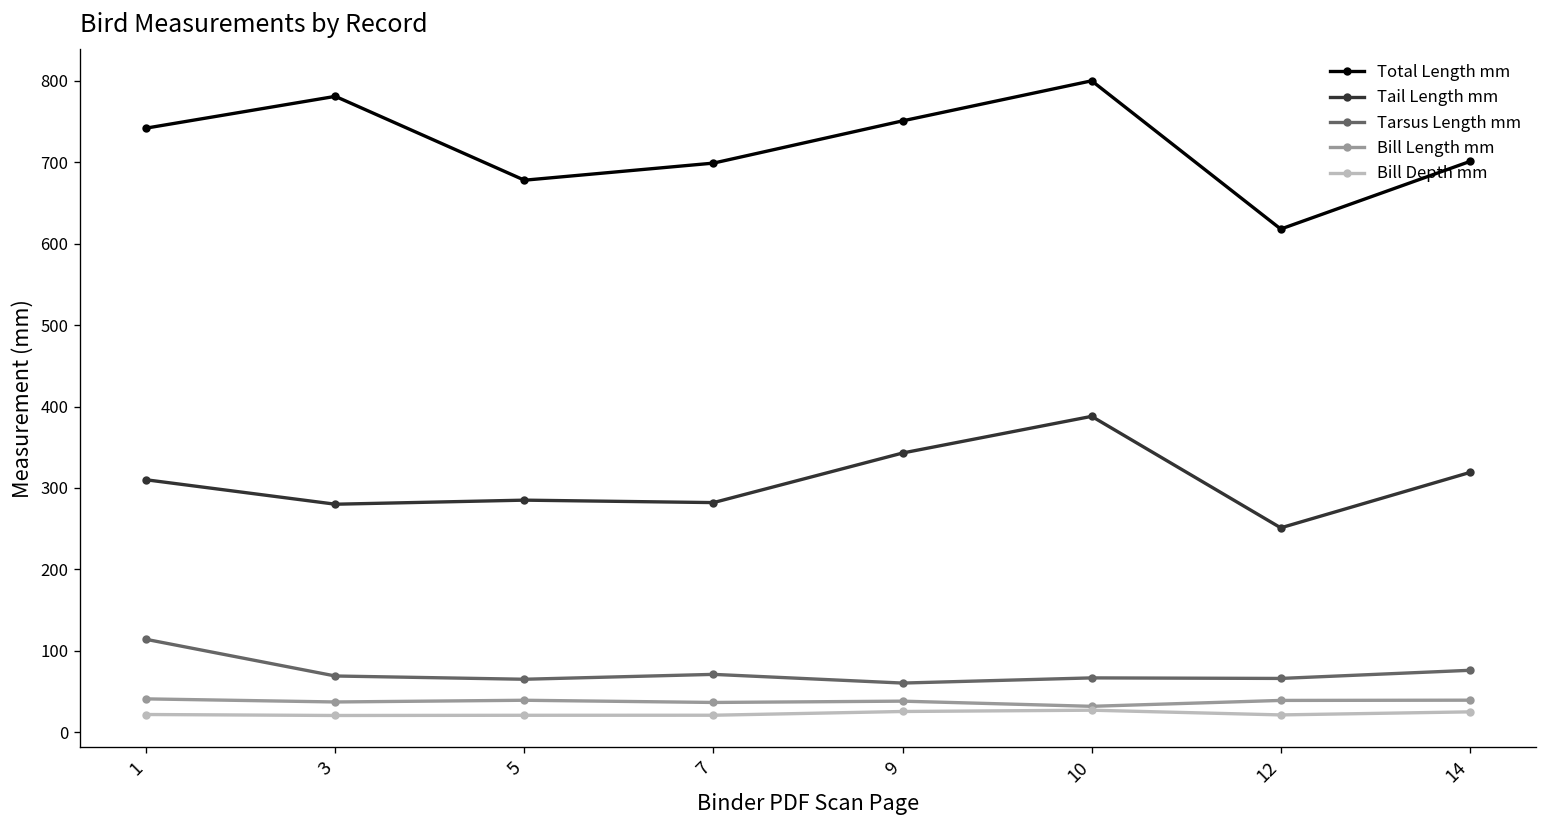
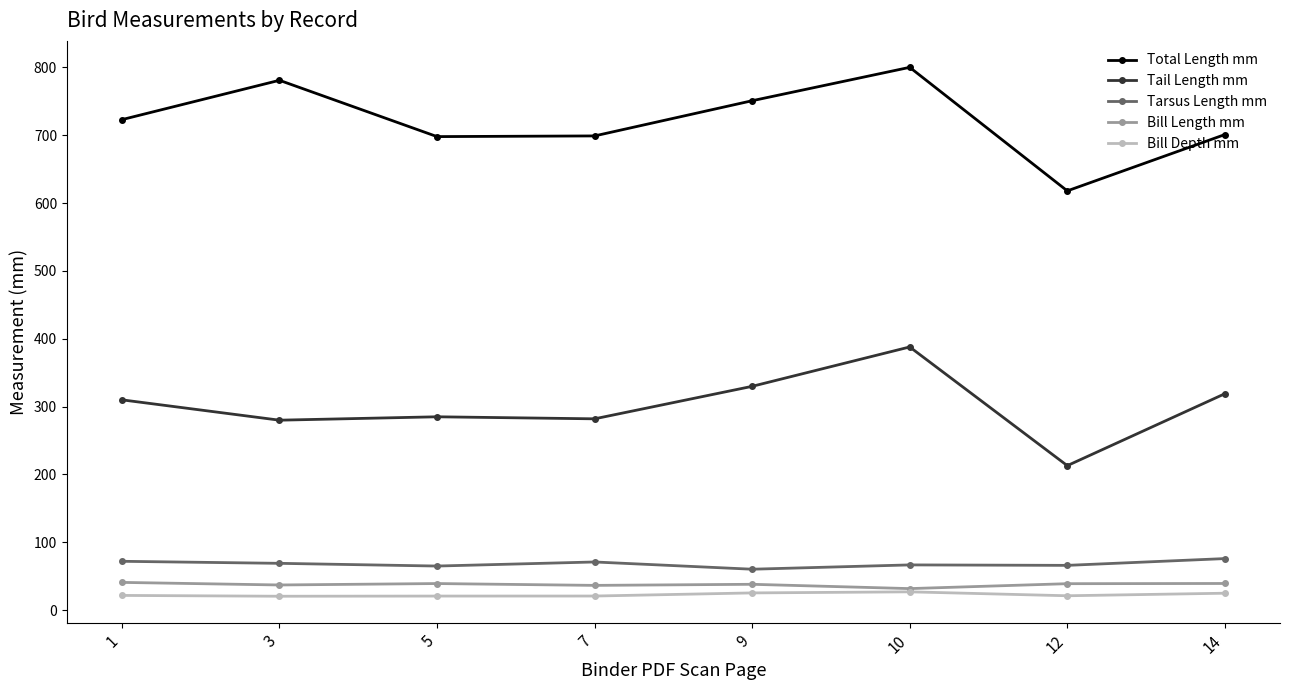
  {
    "Total Length mm": {
-     "1": 740,
+     "1": 720,
      "3": 780,
-     "5": 680,
+     "5": 700,
      "7": 700,
      "9": 750,
      "10": 800,
      "12": 620,
      "14": 700
    },
    "Tail Length mm": {
      "1": 310,
      "3": 280,
      "5": 290,
      "7": 280,
-     "9": 340,
+     "9": 330,
      "10": 390,
-     "12": 250,
+     "12": 210,
      "14": 320
    },
    "Tarsus Length mm": {
-     "1": 110,
+     "1": 70,
      "3": 70,
      "5": 70,
      "7": 70,
      "9": 60,
      "10": 70,
      "12": 70,
      "14": 80
    }
  }
